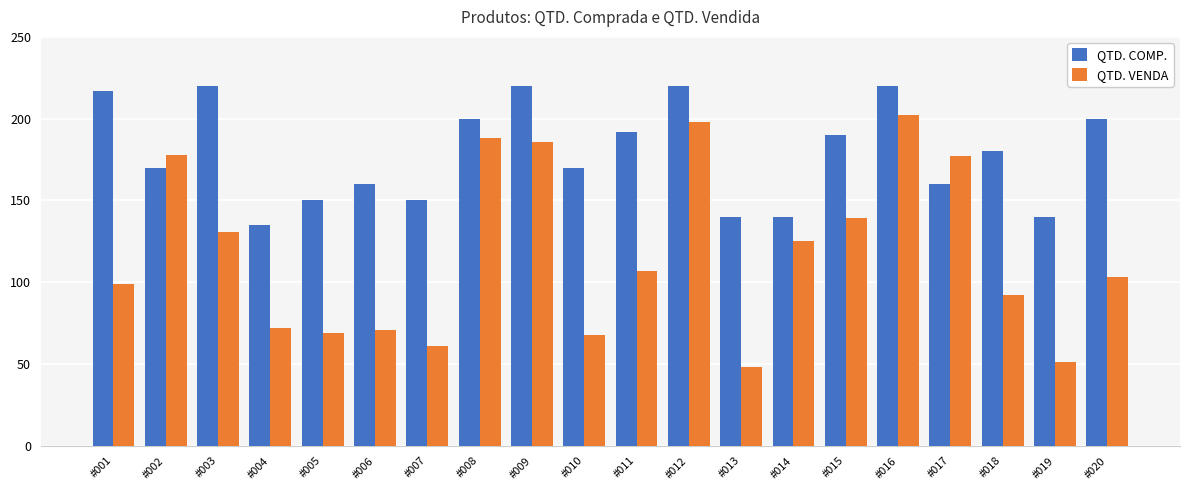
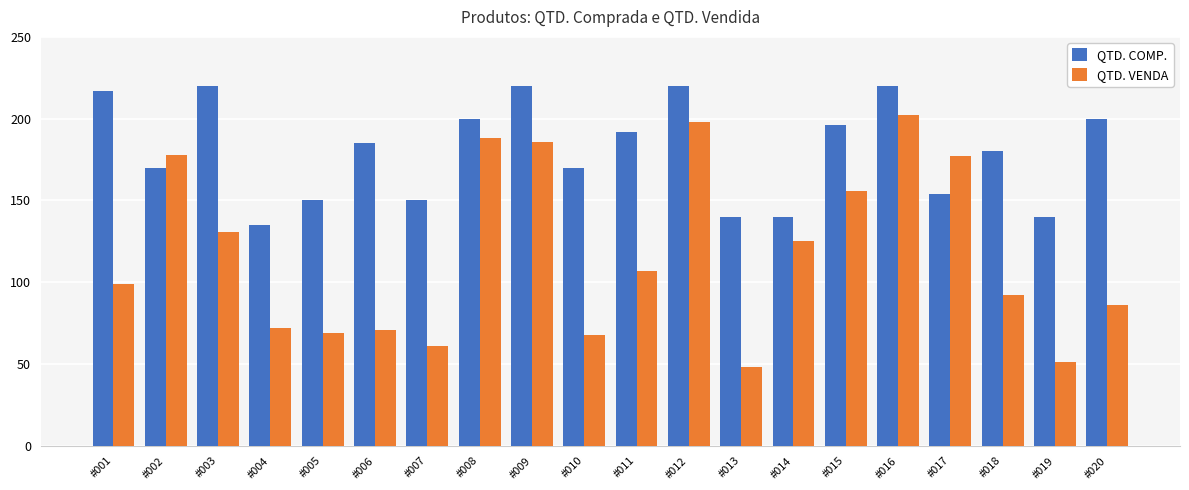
  {
    "QTD. COMP.": {
      "#001": 217,
      "#002": 170,
      "#003": 220,
      "#004": 135,
      "#005": 150,
-     "#006": 160,
+     "#006": 185,
      "#007": 150,
      "#008": 200,
      "#009": 220,
      "#010": 170,
      "#011": 192,
      "#012": 220,
      "#013": 140,
      "#014": 140,
-     "#015": 190,
+     "#015": 196,
      "#016": 220,
-     "#017": 160,
+     "#017": 154,
      "#018": 180,
      "#019": 140,
      "#020": 200
    },
    "QTD. VENDA": {
      "#001": 99,
      "#002": 178,
      "#003": 131,
      "#004": 72,
      "#005": 69,
      "#006": 71,
      "#007": 61,
      "#008": 188,
      "#009": 186,
      "#010": 68,
      "#011": 107,
      "#012": 198,
      "#013": 48,
      "#014": 125,
-     "#015": 139,
+     "#015": 156,
      "#016": 202,
      "#017": 177,
      "#018": 92,
      "#019": 51,
-     "#020": 103
+     "#020": 86
    }
  }
